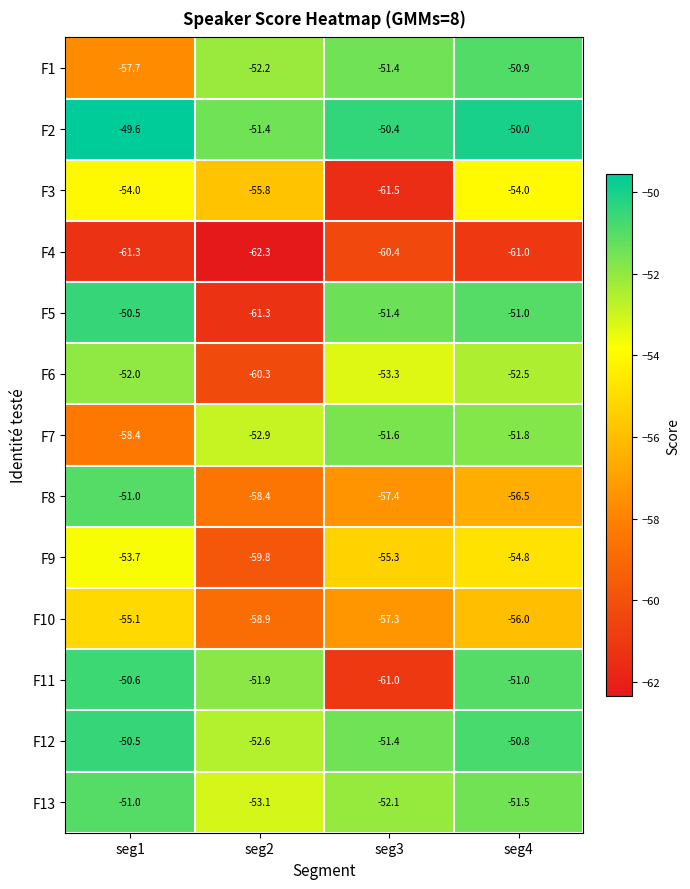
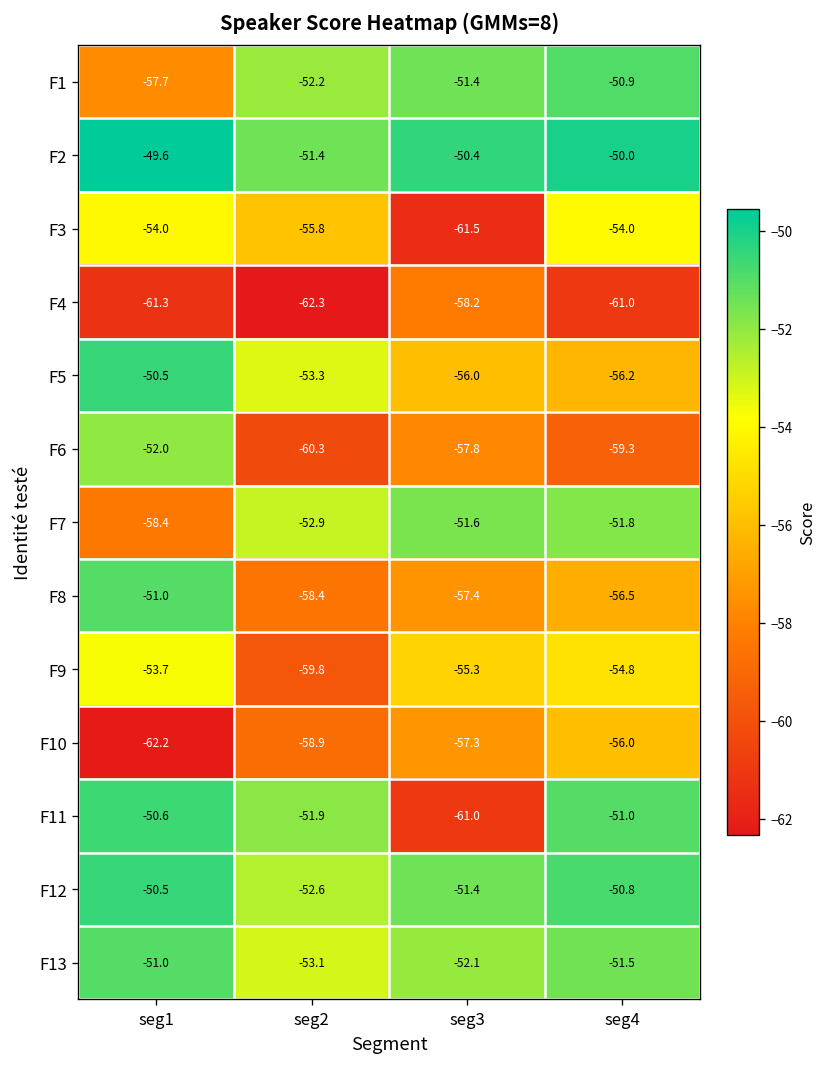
  {
    "F1": {
      "seg1": -57.7,
      "seg2": -52.2,
      "seg3": -51.4,
      "seg4": -50.9
    },
    "F2": {
      "seg1": -49.6,
      "seg2": -51.4,
      "seg3": -50.4,
      "seg4": -50.0
    },
    "F3": {
      "seg1": -54.0,
      "seg2": -55.8,
      "seg3": -61.5,
      "seg4": -54.0
    },
    "F4": {
      "seg1": -61.3,
      "seg2": -62.3,
-     "seg3": -60.4,
+     "seg3": -58.2,
      "seg4": -61.0
    },
    "F5": {
      "seg1": -50.5,
-     "seg2": -61.3,
-     "seg3": -51.4,
-     "seg4": -51.0
+     "seg2": -53.3,
+     "seg3": -56.0,
+     "seg4": -56.2
    },
    "F6": {
      "seg1": -52.0,
      "seg2": -60.3,
-     "seg3": -53.3,
-     "seg4": -52.5
+     "seg3": -57.8,
+     "seg4": -59.3
    },
    "F7": {
      "seg1": -58.4,
      "seg2": -52.9,
      "seg3": -51.6,
      "seg4": -51.8
    },
    "F8": {
      "seg1": -51.0,
      "seg2": -58.4,
      "seg3": -57.4,
      "seg4": -56.5
    },
    "F9": {
      "seg1": -53.7,
      "seg2": -59.8,
      "seg3": -55.3,
      "seg4": -54.8
    },
    "F10": {
-     "seg1": -55.1,
+     "seg1": -62.2,
      "seg2": -58.9,
      "seg3": -57.3,
      "seg4": -56.0
    },
    "F11": {
      "seg1": -50.6,
      "seg2": -51.9,
      "seg3": -61.0,
      "seg4": -51.0
    },
    "F12": {
      "seg1": -50.5,
      "seg2": -52.6,
      "seg3": -51.4,
      "seg4": -50.8
    },
    "F13": {
      "seg1": -51.0,
      "seg2": -53.1,
      "seg3": -52.1,
      "seg4": -51.5
    }
  }
